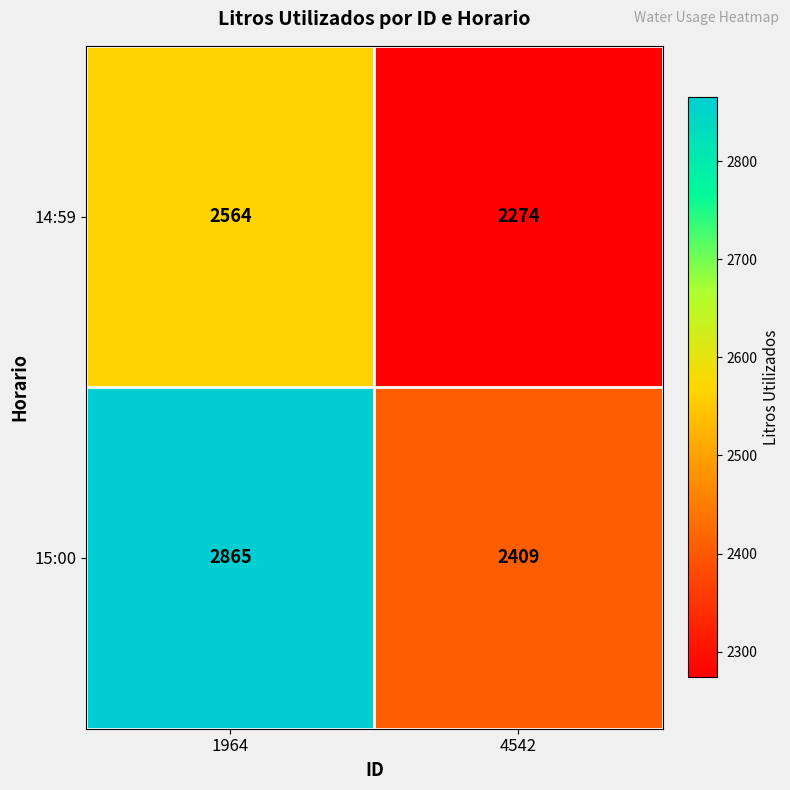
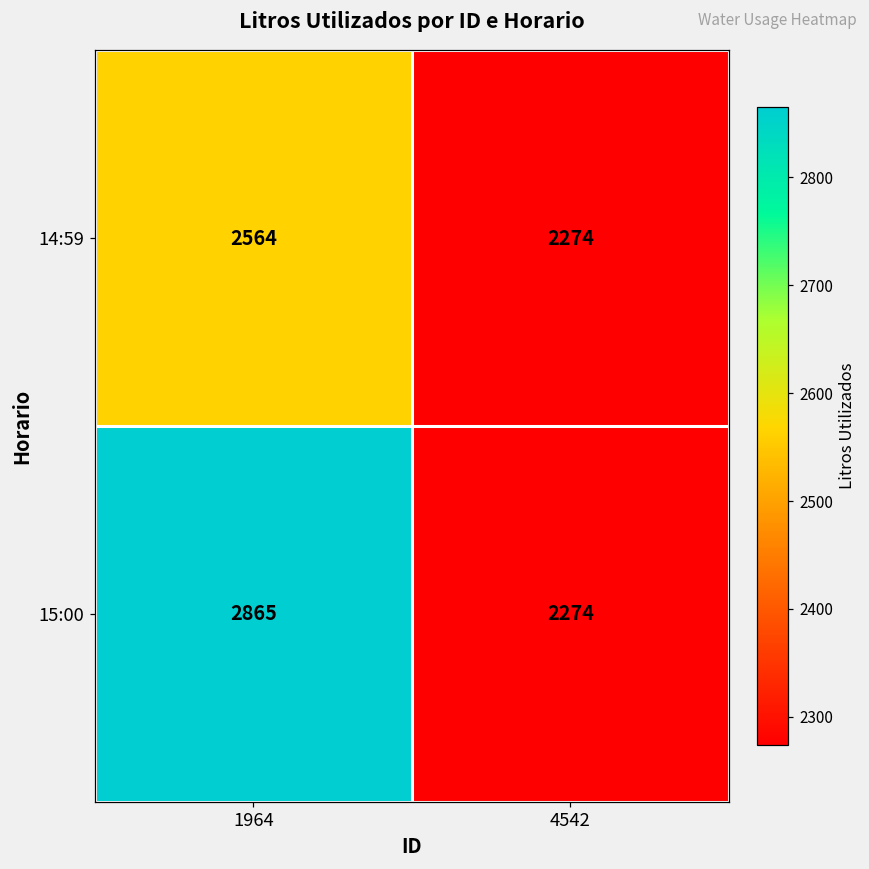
  {
    "14:59": {
      "1964": 2564,
      "4542": 2274
    },
    "15:00": {
      "1964": 2865,
-     "4542": 2409
+     "4542": 2274
    }
  }
